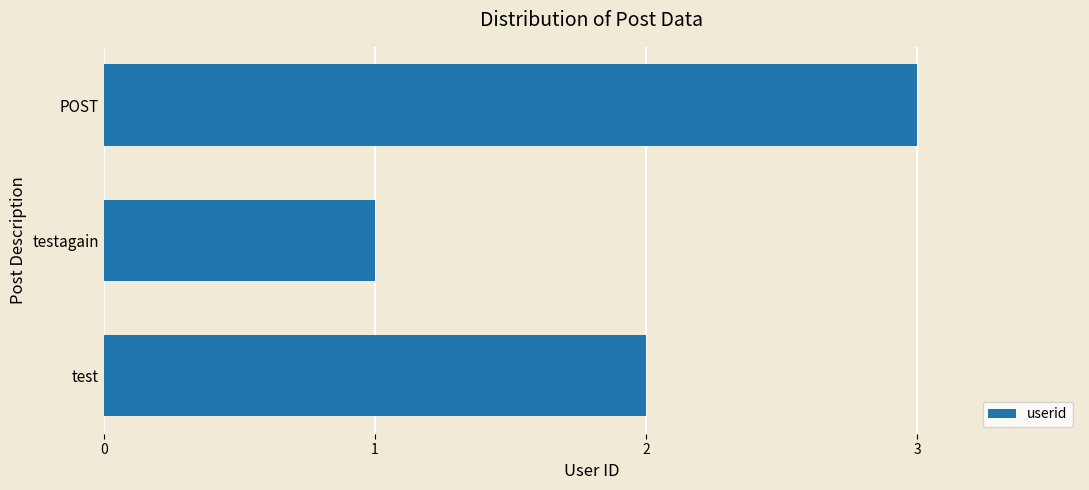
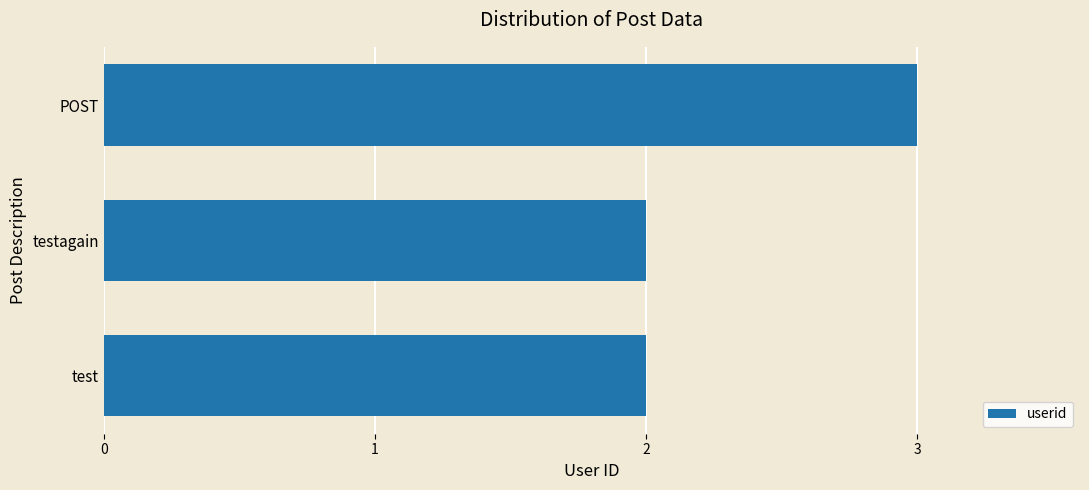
  {
    "POST": 3,
-   "testagain": 1,
+   "testagain": 2,
    "test": 2
  }
